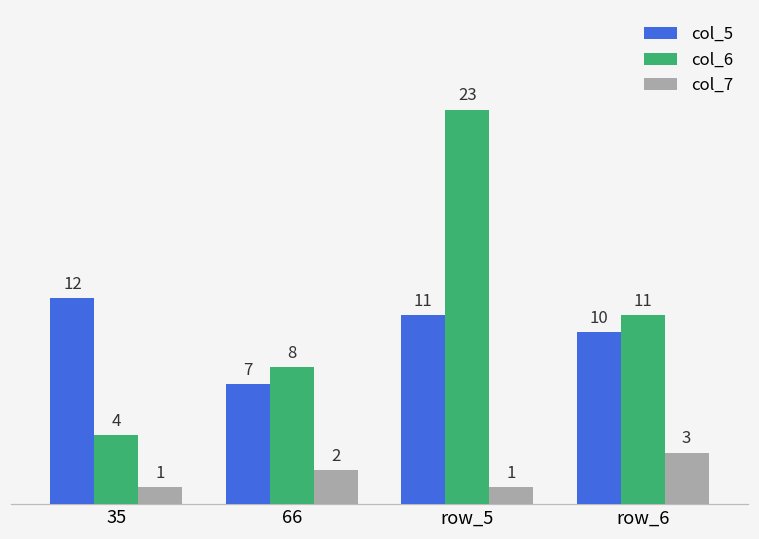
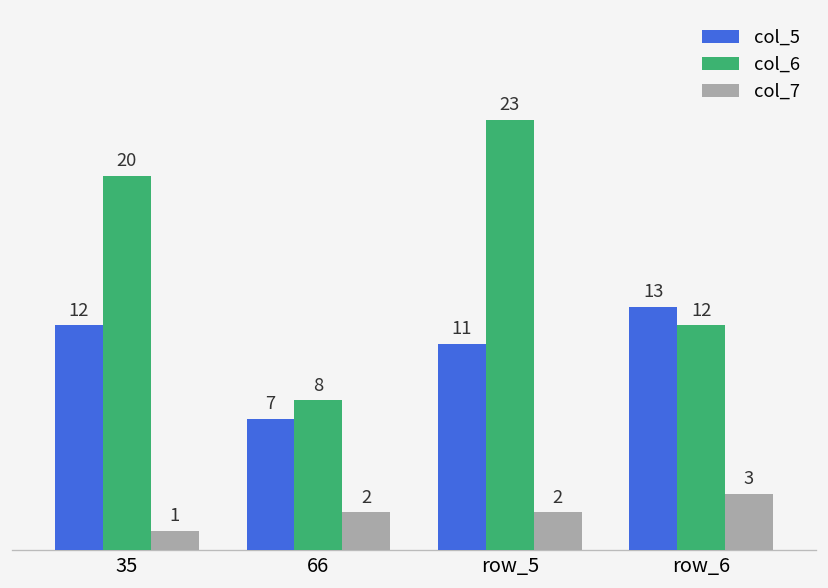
  {
    "col_5": {
      "35": 12,
      "66": 7,
      "row_5": 11,
-     "row_6": 10
+     "row_6": 13
    },
    "col_6": {
-     "35": 4,
+     "35": 20,
      "66": 8,
      "row_5": 23,
-     "row_6": 11
+     "row_6": 12
    },
    "col_7": {
      "35": 1,
      "66": 2,
-     "row_5": 1,
+     "row_5": 2,
      "row_6": 3
    }
  }
